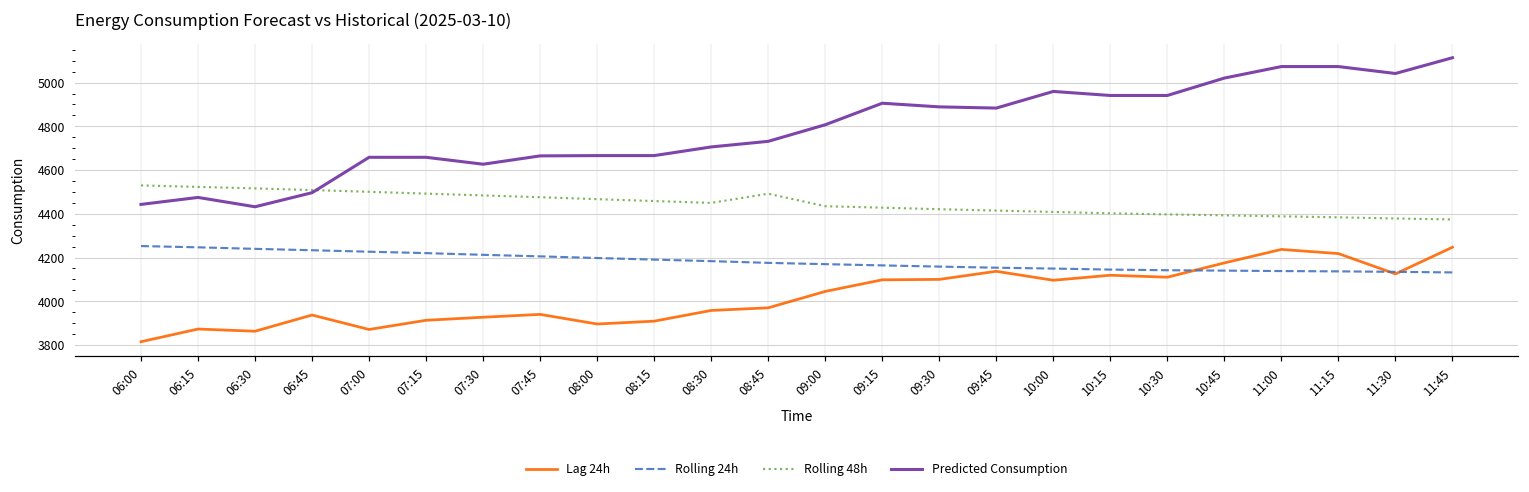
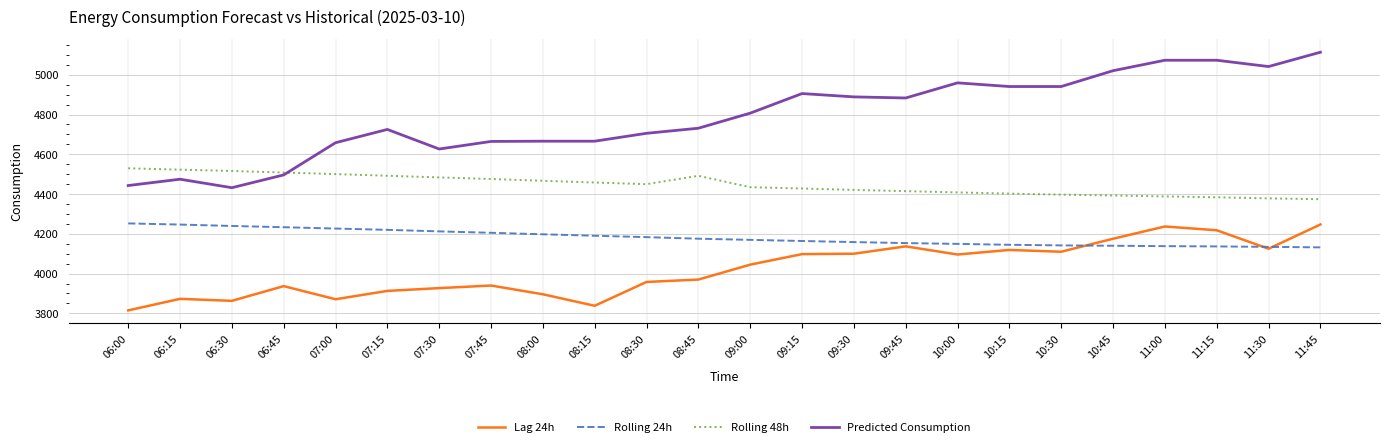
  {
    "Lag 24h": {
      "06:00": 3820,
      "06:15": 3870,
      "06:30": 3860,
      "06:45": 3940,
      "07:00": 3870,
      "07:15": 3910,
      "07:30": 3930,
      "07:45": 3940,
      "08:00": 3900,
-     "08:15": 3910,
+     "08:15": 3840,
      "08:30": 3960,
      "08:45": 3970,
      "09:00": 4050,
      "09:15": 4100,
      "09:30": 4100,
      "09:45": 4140,
      "10:00": 4100,
      "10:15": 4120,
      "10:30": 4110,
      "10:45": 4180,
      "11:00": 4240,
      "11:15": 4220,
      "11:45": 4250
    },
    "Rolling 24h": {
      "06:00": 4250,
      "06:15": 4250,
      "06:30": 4240,
      "06:45": 4230,
      "07:00": 4230,
      "07:15": 4220,
      "07:30": 4210,
      "07:45": 4210,
      "08:00": 4200,
      "08:15": 4190,
      "08:30": 4180,
      "08:45": 4180,
      "09:00": 4170,
      "09:15": 4160,
      "09:30": 4160,
      "09:45": 4150,
      "10:00": 4150,
      "10:15": 4140,
      "10:30": 4140,
      "10:45": 4140,
      "11:00": 4140,
      "11:15": 4140,
      "11:45": 4130
    },
    "Rolling 48h": {
      "06:00": 4530,
      "06:15": 4520,
      "06:30": 4520,
      "07:00": 4500,
      "07:15": 4490,
      "07:30": 4480,
      "07:45": 4480,
      "08:00": 4470,
      "08:15": 4460,
      "08:30": 4450,
      "08:45": 4490,
      "09:00": 4430,
      "09:15": 4430,
      "09:30": 4420,
      "09:45": 4410,
      "10:00": 4410,
      "10:15": 4400,
      "10:30": 4400,
      "10:45": 4390,
      "11:00": 4390,
      "11:15": 4380,
      "11:30": 4380,
      "11:45": 4370
    },
    "Predicted Consumption": {
      "06:00": 4440,
      "06:15": 4470,
      "06:30": 4430,
      "07:00": 4660,
-     "07:15": 4660,
+     "07:15": 4730,
      "07:30": 4630,
      "07:45": 4660,
      "08:00": 4670,
      "08:15": 4670,
      "08:30": 4710,
      "08:45": 4730,
      "09:00": 4810,
      "09:15": 4910,
      "09:30": 4890,
      "09:45": 4880,
      "10:00": 4960,
      "10:15": 4940,
      "10:30": 4940,
      "10:45": 5020,
      "11:00": 5070,
      "11:15": 5070,
      "11:30": 5040,
      "11:45": 5110
    }
  }
